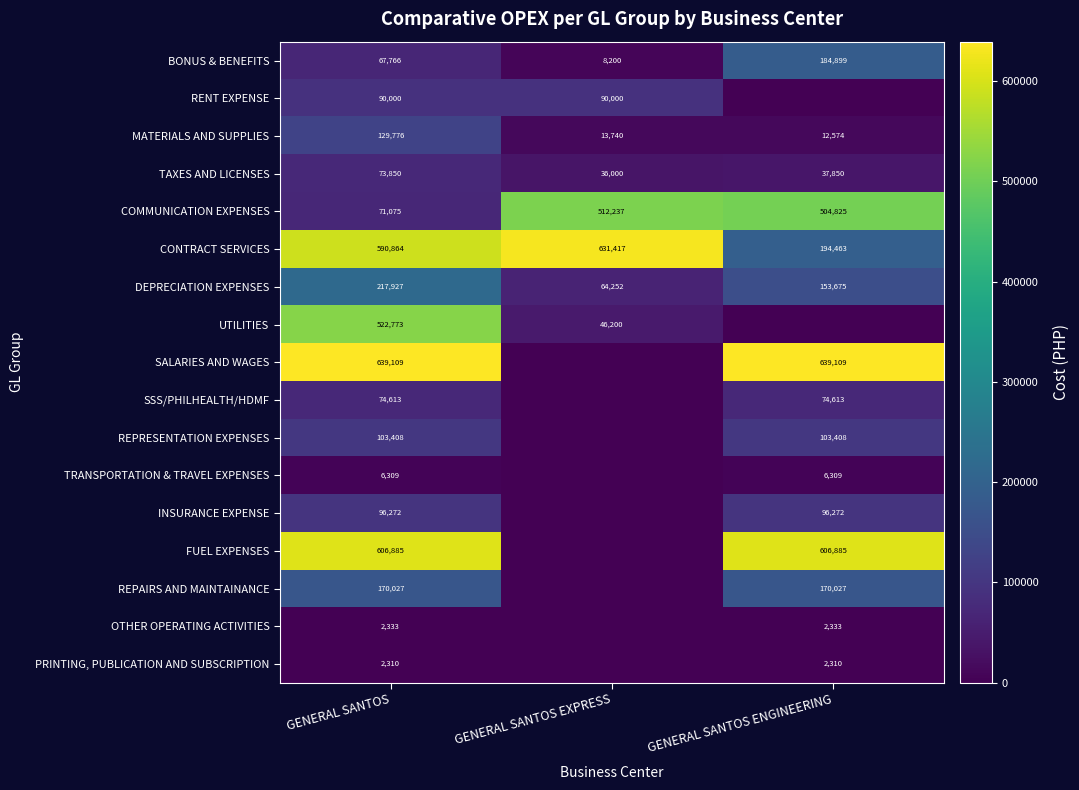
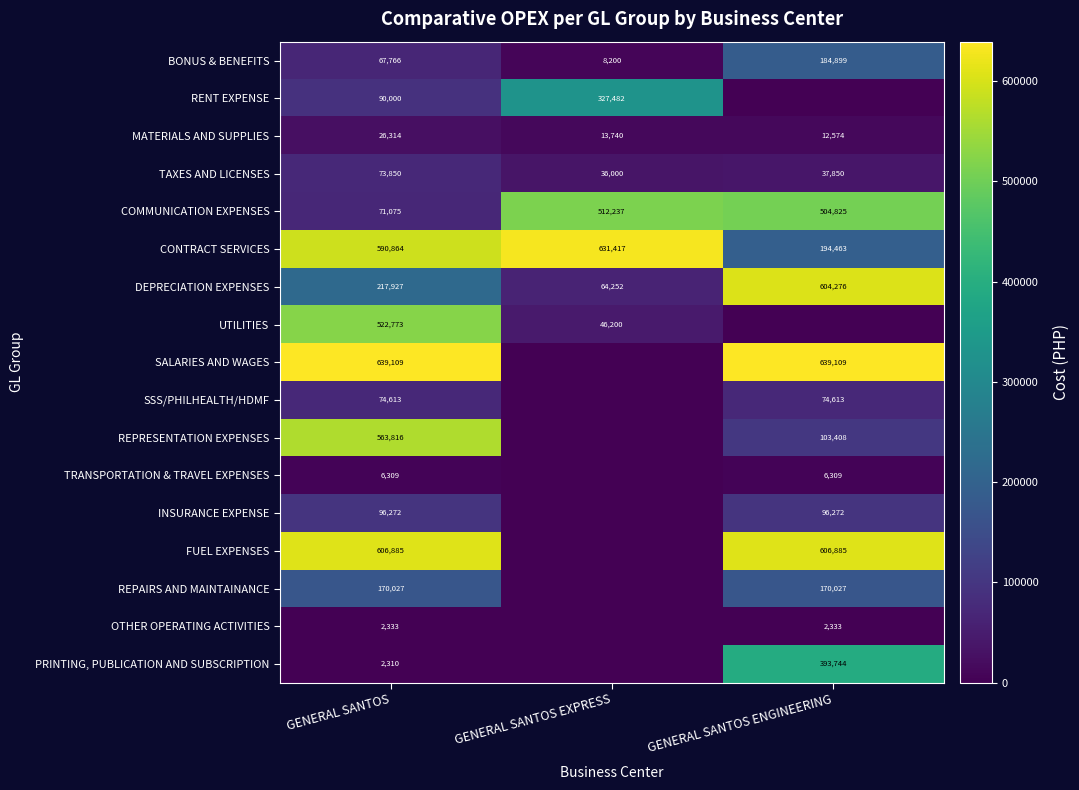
  {
    "BONUS & BENEFITS": {
      "GENERAL SANTOS": "67,766",
      "GENERAL SANTOS EXPRESS": "8,200",
      "GENERAL SANTOS ENGINEERING": "184,899"
    },
    "RENT EXPENSE": {
      "GENERAL SANTOS": "90,000",
-     "GENERAL SANTOS EXPRESS": "90,000"
+     "GENERAL SANTOS EXPRESS": "327,482"
    },
    "MATERIALS AND SUPPLIES": {
-     "GENERAL SANTOS": "129,776",
+     "GENERAL SANTOS": "26,314",
      "GENERAL SANTOS EXPRESS": "13,740",
      "GENERAL SANTOS ENGINEERING": "12,574"
    },
    "TAXES AND LICENSES": {
      "GENERAL SANTOS": "73,850",
      "GENERAL SANTOS EXPRESS": "36,000",
      "GENERAL SANTOS ENGINEERING": "37,850"
    },
    "COMMUNICATION EXPENSES": {
      "GENERAL SANTOS": "71,075",
      "GENERAL SANTOS EXPRESS": "512,237",
      "GENERAL SANTOS ENGINEERING": "504,825"
    },
    "CONTRACT SERVICES": {
      "GENERAL SANTOS": "590,864",
      "GENERAL SANTOS EXPRESS": "631,417",
      "GENERAL SANTOS ENGINEERING": "194,463"
    },
    "DEPRECIATION EXPENSES": {
      "GENERAL SANTOS": "217,927",
      "GENERAL SANTOS EXPRESS": "64,252",
-     "GENERAL SANTOS ENGINEERING": "153,675"
+     "GENERAL SANTOS ENGINEERING": "604,276"
    },
    "UTILITIES": {
      "GENERAL SANTOS": "522,773",
      "GENERAL SANTOS EXPRESS": "46,200"
    },
    "SALARIES AND WAGES": {
      "GENERAL SANTOS": "639,109",
      "GENERAL SANTOS ENGINEERING": "639,109"
    },
    "SSS/PHILHEALTH/HDMF": {
      "GENERAL SANTOS": "74,613",
      "GENERAL SANTOS ENGINEERING": "74,613"
    },
    "REPRESENTATION EXPENSES": {
-     "GENERAL SANTOS": "103,408",
+     "GENERAL SANTOS": "563,816",
      "GENERAL SANTOS ENGINEERING": "103,408"
    },
    "TRANSPORTATION & TRAVEL EXPENSES": {
      "GENERAL SANTOS": "6,309",
      "GENERAL SANTOS ENGINEERING": "6,309"
    },
    "INSURANCE EXPENSE": {
      "GENERAL SANTOS": "96,272",
      "GENERAL SANTOS ENGINEERING": "96,272"
    },
    "FUEL EXPENSES": {
      "GENERAL SANTOS": "606,885",
      "GENERAL SANTOS ENGINEERING": "606,885"
    },
    "REPAIRS AND MAINTAINANCE": {
      "GENERAL SANTOS": "170,027",
      "GENERAL SANTOS ENGINEERING": "170,027"
    },
    "OTHER OPERATING ACTIVITIES": {
      "GENERAL SANTOS": "2,333",
      "GENERAL SANTOS ENGINEERING": "2,333"
    },
    "PRINTING, PUBLICATION AND SUBSCRIPTION": {
      "GENERAL SANTOS": "2,310",
-     "GENERAL SANTOS ENGINEERING": "2,310"
+     "GENERAL SANTOS ENGINEERING": "393,744"
    }
  }
